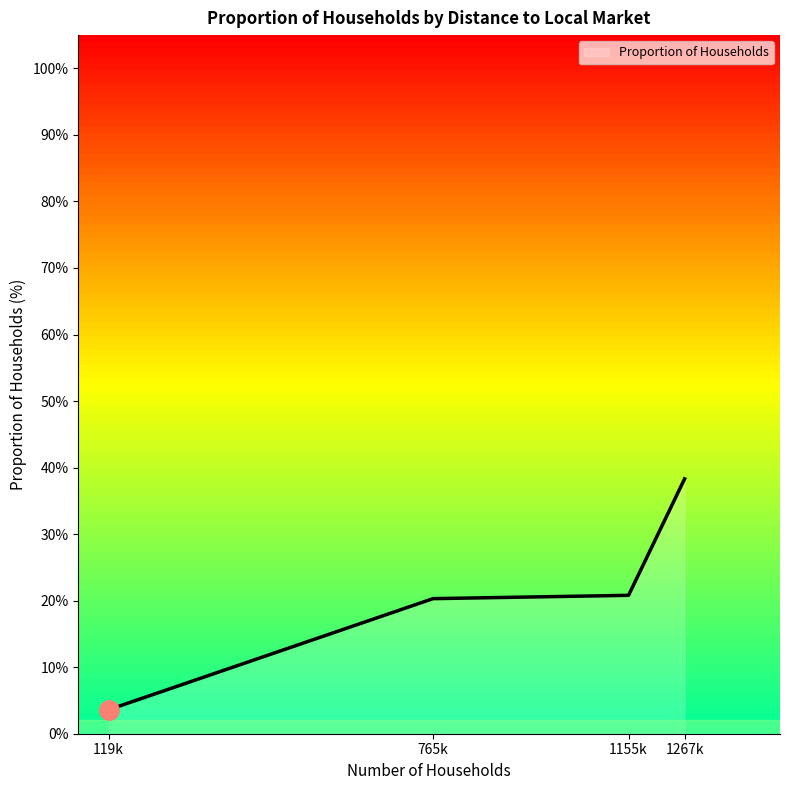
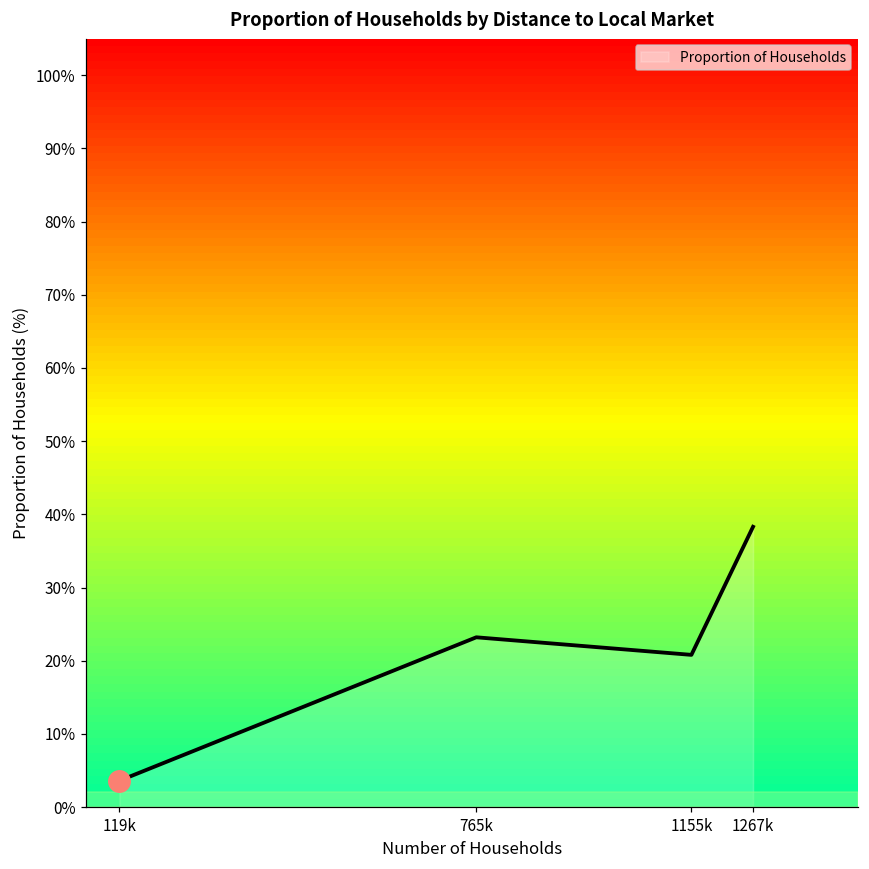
  {
    "Proportion of Households": {
-     "765k": "20%",
+     "765k": "23%",
      "1155k": "21%",
      "1267k": "38%"
    }
  }
